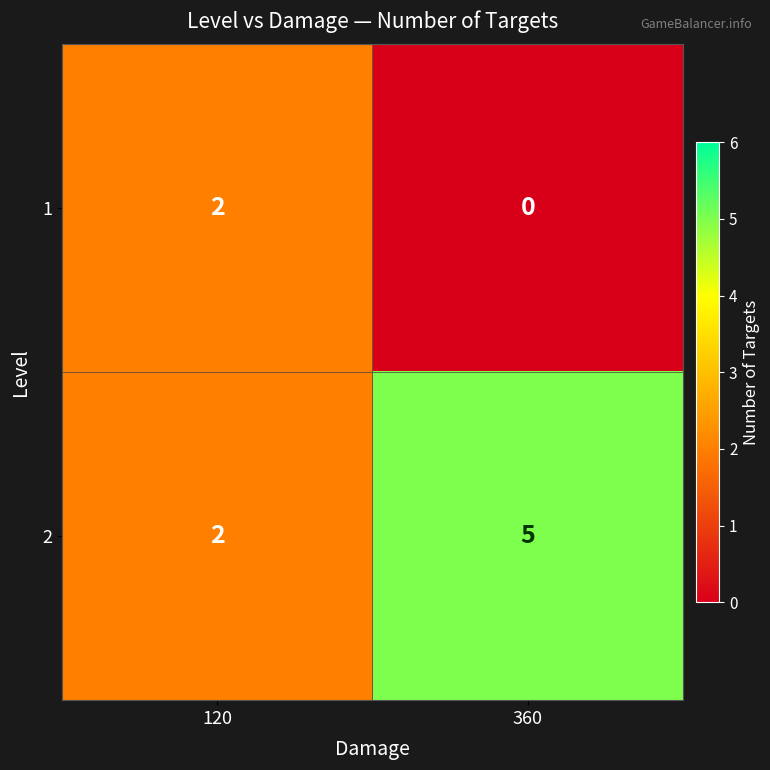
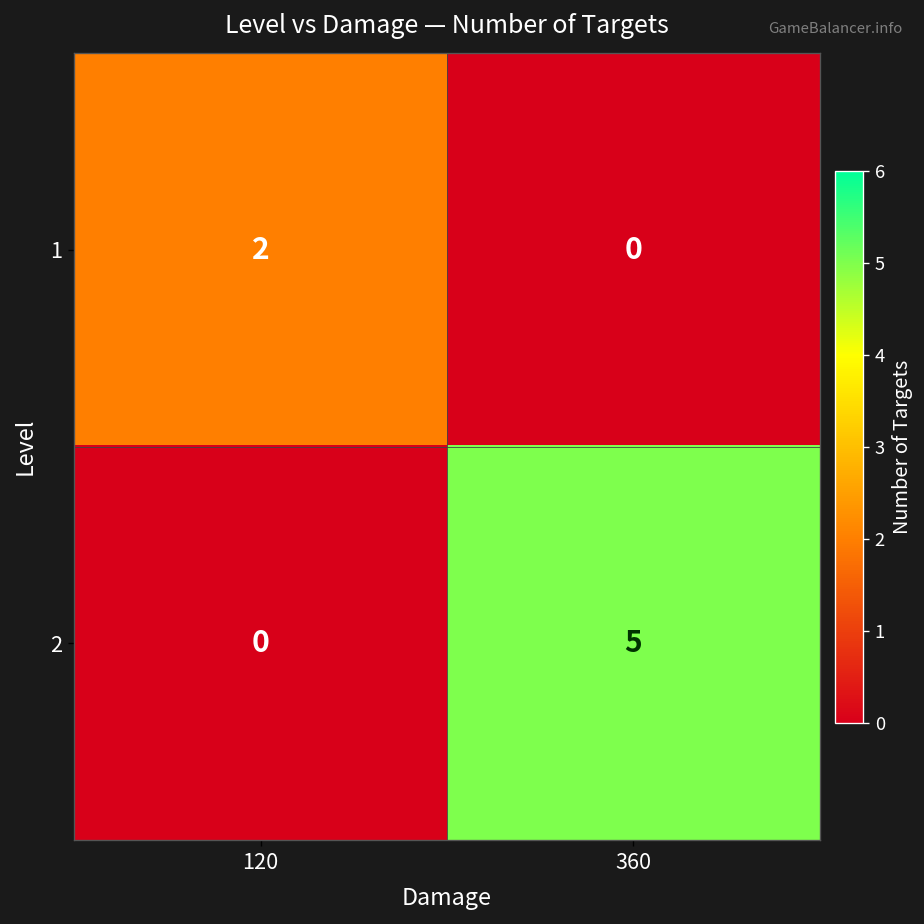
  {
    "1": {
      "120": 2,
      "360": 0
    },
    "2": {
-     "120": 2,
+     "120": 0,
      "360": 5
    }
  }
